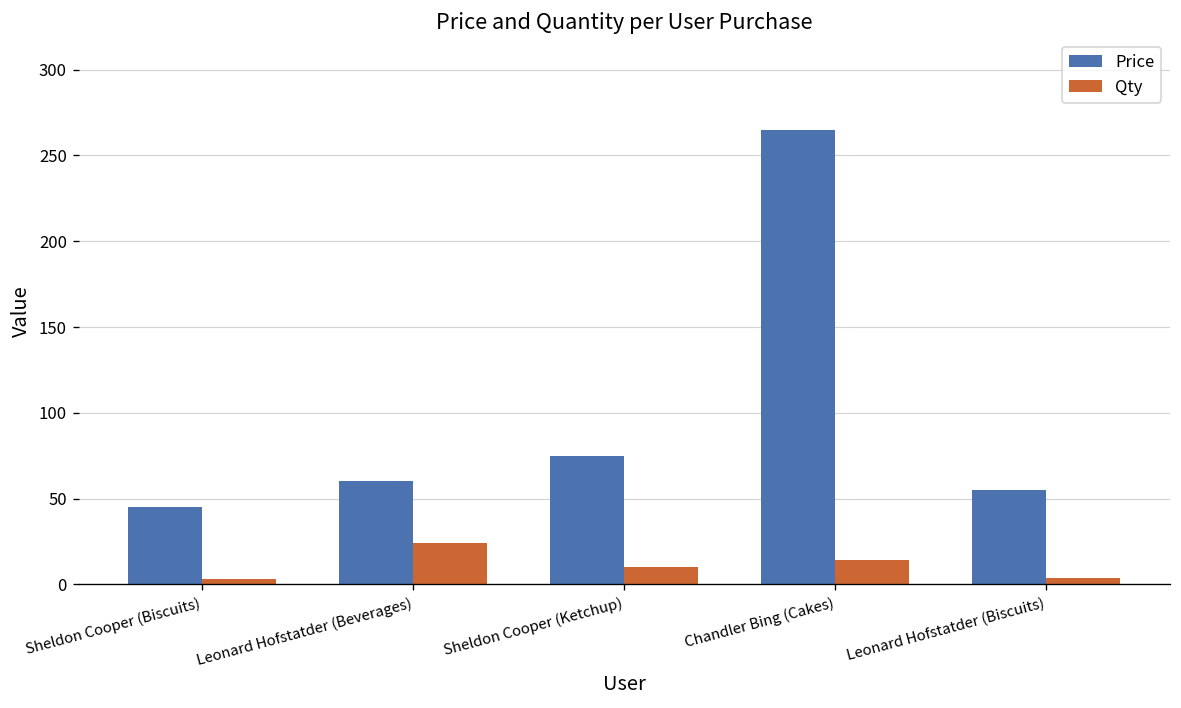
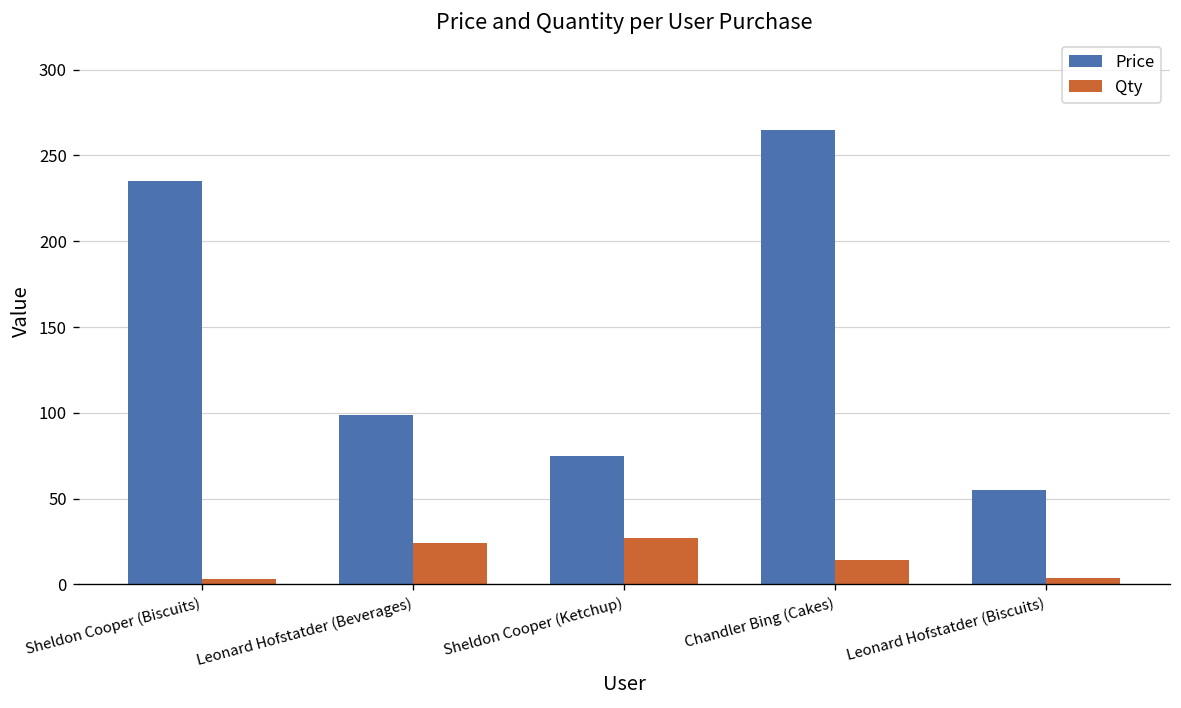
  {
    "Price": {
-     "Sheldon Cooper (Biscuits)": 45,
-     "Leonard Hofstatder (Beverages)": 60,
+     "Sheldon Cooper (Biscuits)": 235,
+     "Leonard Hofstatder (Beverages)": 99,
      "Sheldon Cooper (Ketchup)": 75,
      "Chandler Bing (Cakes)": 265,
      "Leonard Hofstatder (Biscuits)": 55
    },
    "Qty": {
      "Sheldon Cooper (Biscuits)": 3,
      "Leonard Hofstatder (Beverages)": 24,
-     "Sheldon Cooper (Ketchup)": 10,
+     "Sheldon Cooper (Ketchup)": 27,
      "Chandler Bing (Cakes)": 14,
      "Leonard Hofstatder (Biscuits)": 4
    }
  }
